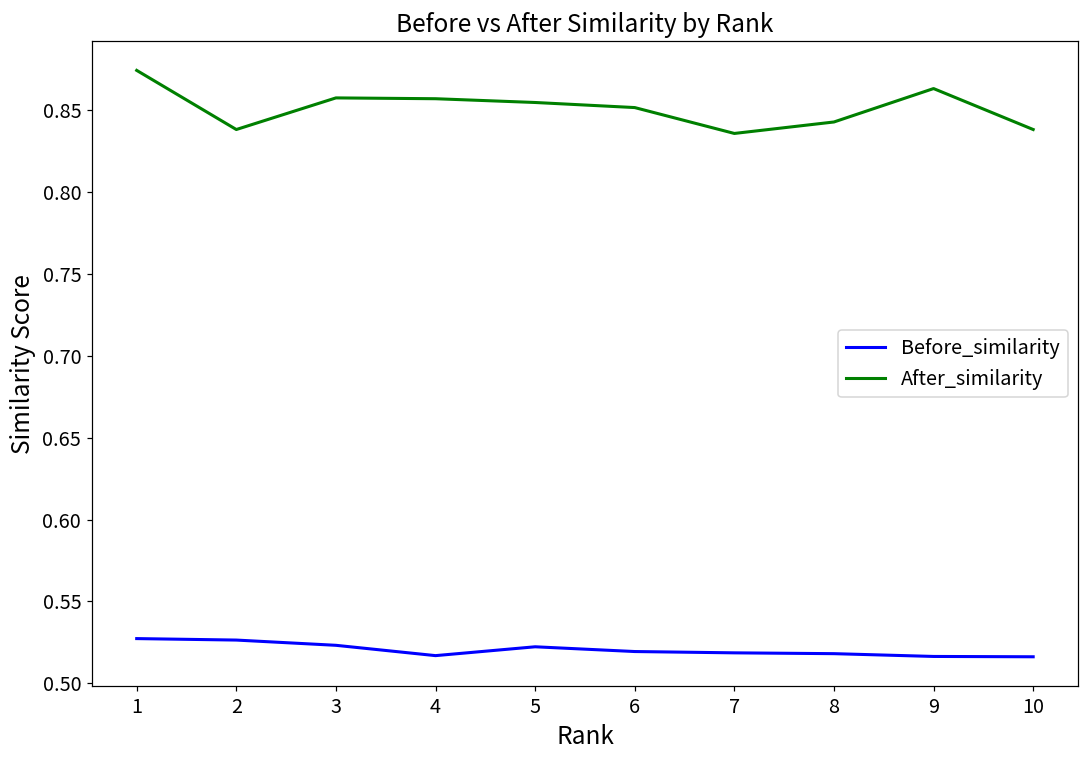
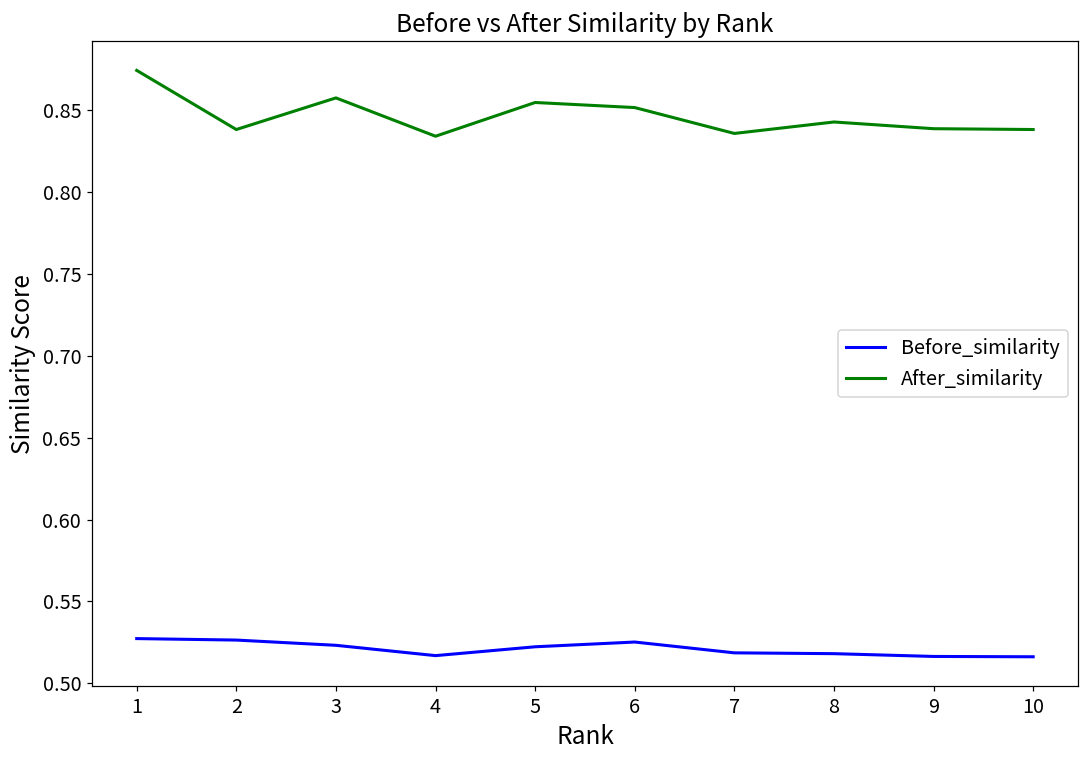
  {
    "Before_similarity": {
      "1": 0.527,
      "2": 0.526,
      "3": 0.523,
      "4": 0.517,
      "5": 0.522,
-     "6": 0.519,
+     "6": 0.525,
      "7": 0.519,
      "8": 0.518,
      "9": 0.516,
      "10": 0.516
    },
    "After_similarity": {
      "1": 0.874,
      "2": 0.838,
      "3": 0.857,
-     "4": 0.857,
+     "4": 0.834,
      "5": 0.855,
      "6": 0.852,
      "7": 0.836,
      "8": 0.843,
-     "9": 0.863,
+     "9": 0.839,
      "10": 0.838
    }
  }
